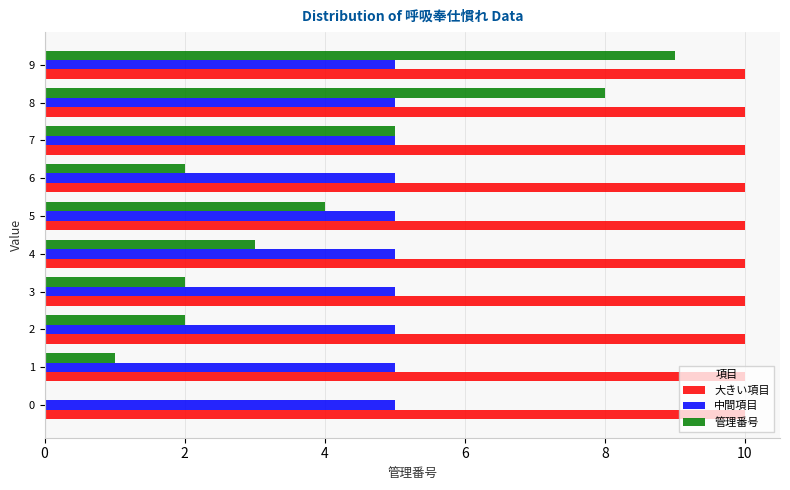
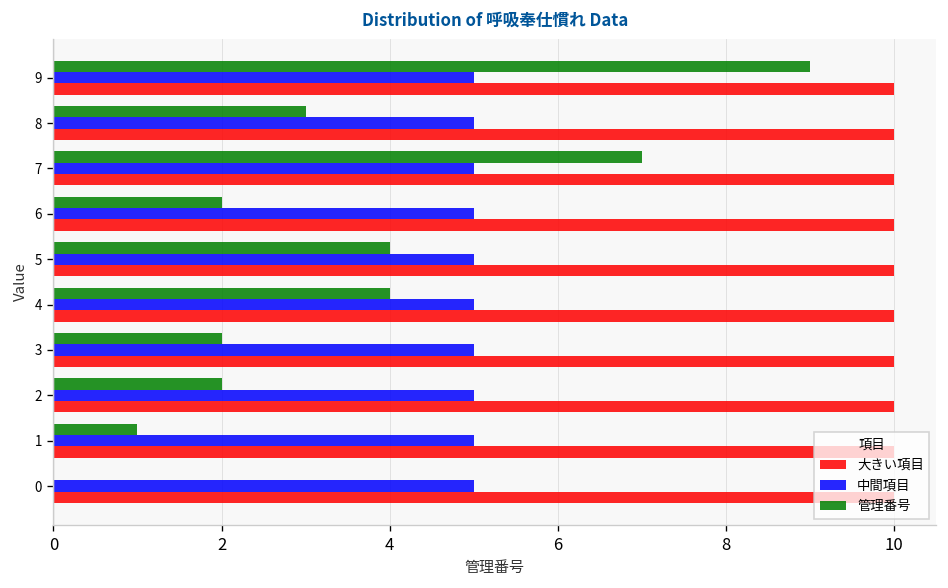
  {
    "大きい項目": {
      "9": 10,
      "8": 10,
      "7": 10,
      "6": 10,
      "5": 10,
      "4": 10,
      "3": 10,
      "2": 10
    },
    "中間項目": {
      "9": 5,
      "8": 5,
      "7": 5,
      "6": 5,
      "5": 5,
      "4": 5,
      "3": 5,
      "2": 5,
      "1": 5,
      "0": 5
    },
    "管理番号": {
      "9": 9,
-     "8": 8,
-     "7": 5,
+     "8": 3,
+     "7": 7,
      "6": 2,
      "5": 4,
-     "4": 3,
+     "4": 4,
      "3": 2,
      "2": 2,
      "1": 1,
      "0": 0
    }
  }
